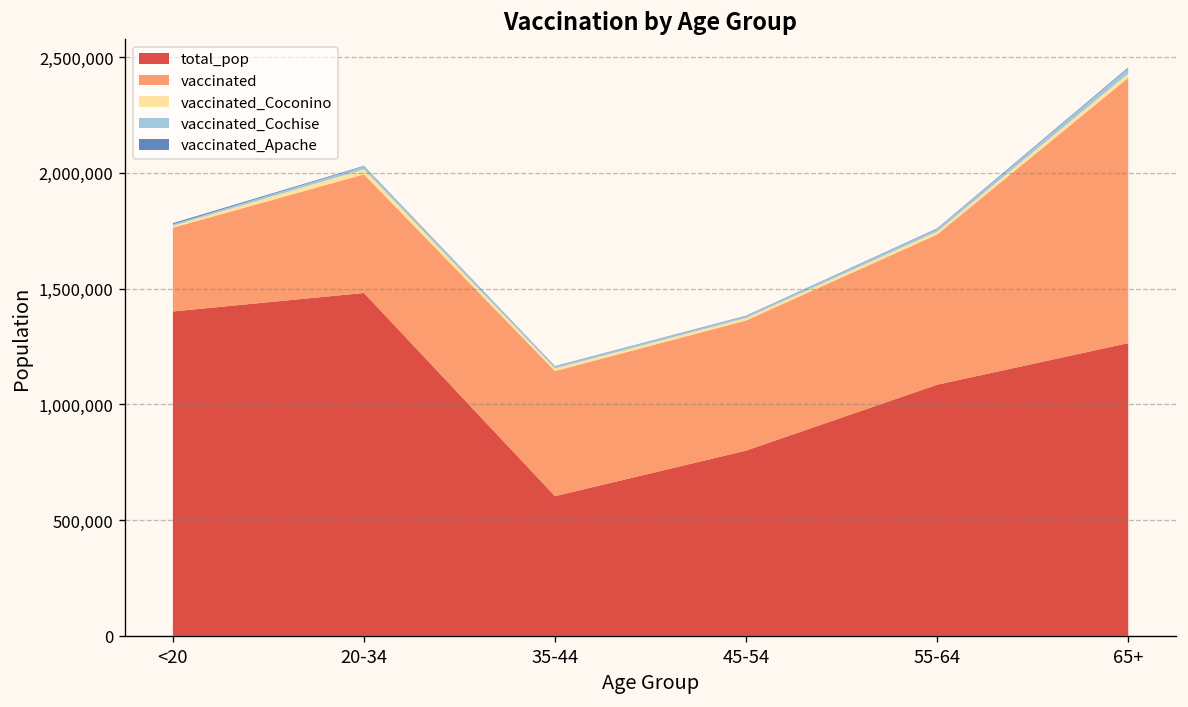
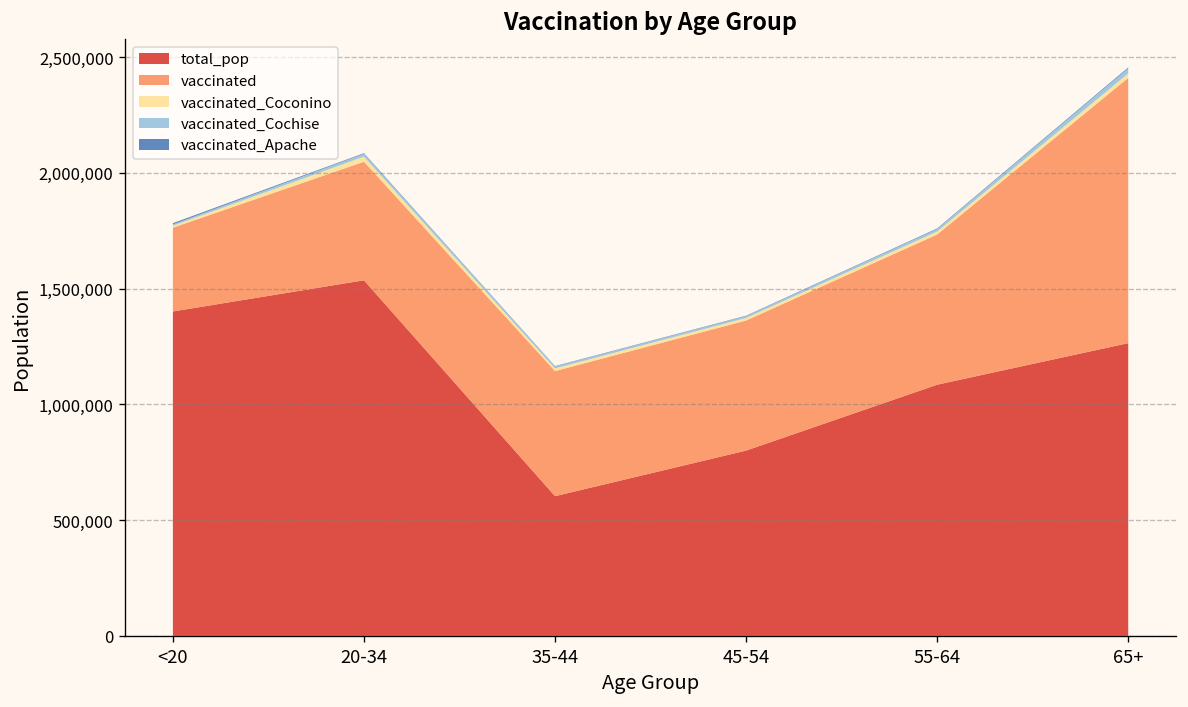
  {
    "total_pop": {
      "<20": "1,400,000",
-     "20-34": "1,480,000",
+     "20-34": "1,540,000",
      "35-44": "600,000",
      "45-54": "800,000",
      "55-64": "1,080,000",
      "65+": "1,260,000"
    },
    "vaccinated": {
      "20-34": "510,000",
      "65+": "1,150,000"
    },
    "vaccinated_Coconino": {
      "65+": "20,000"
    }
  }
